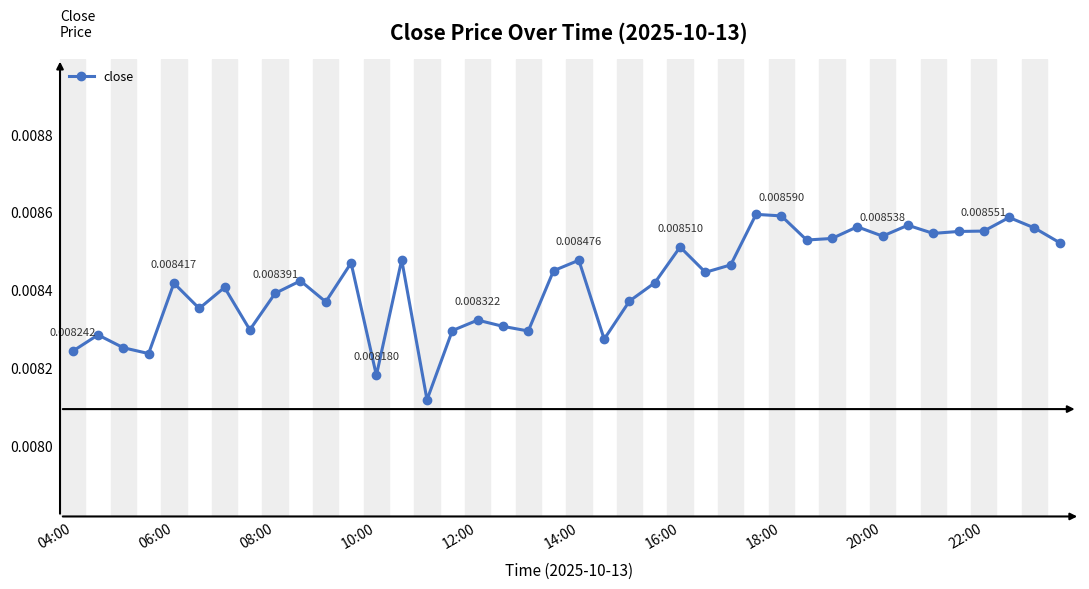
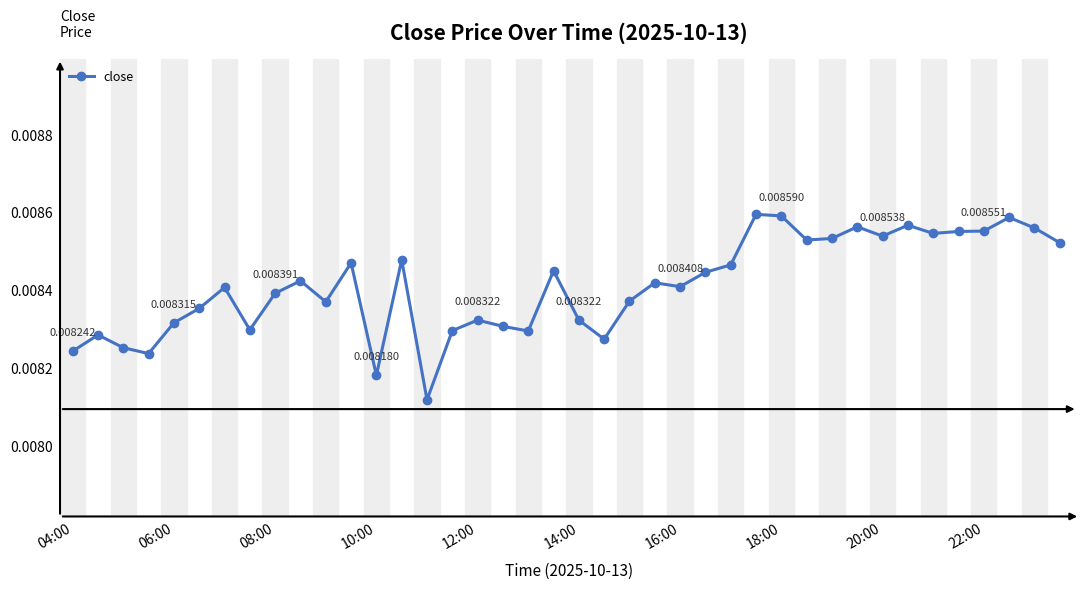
  {
    "04:00": 0.008242,
-   "06:00": 0.008417,
+   "06:00": 0.008315,
    "08:00": 0.008391,
    "10:00": 0.008180,
    "12:00": 0.008322,
-   "14:00": 0.008476,
-   "16:00": 0.008510,
+   "14:00": 0.008322,
+   "16:00": 0.008408,
    "18:00": 0.008590,
    "20:00": 0.008538,
    "22:00": 0.008551
  }
